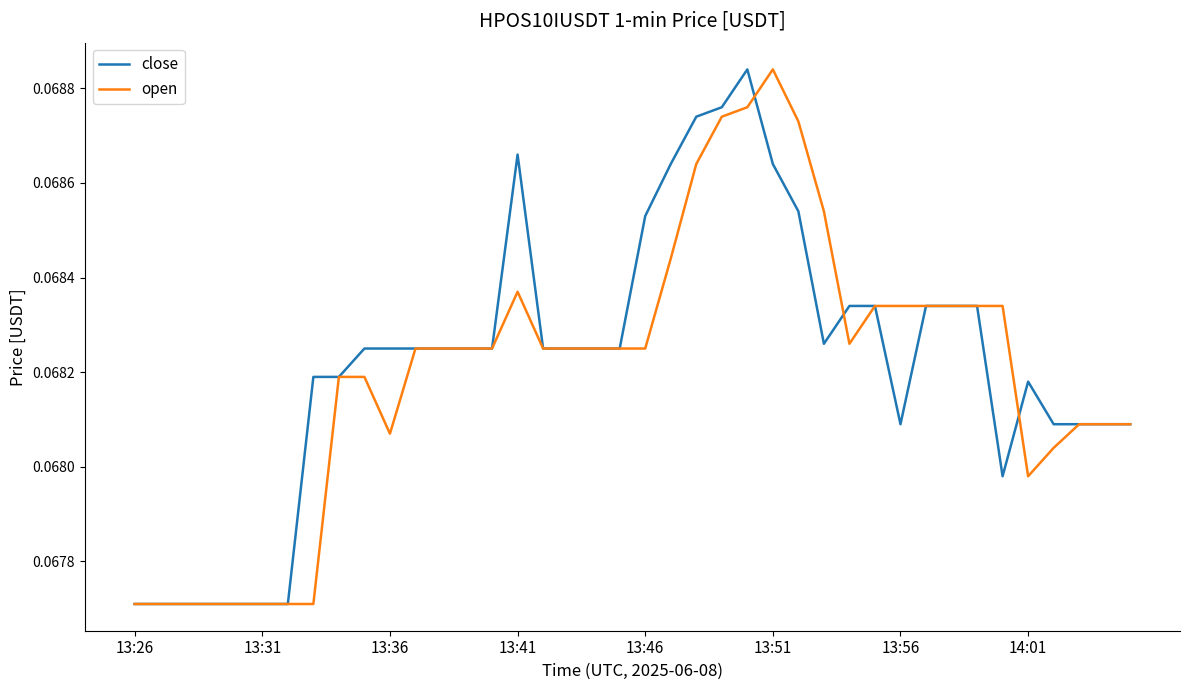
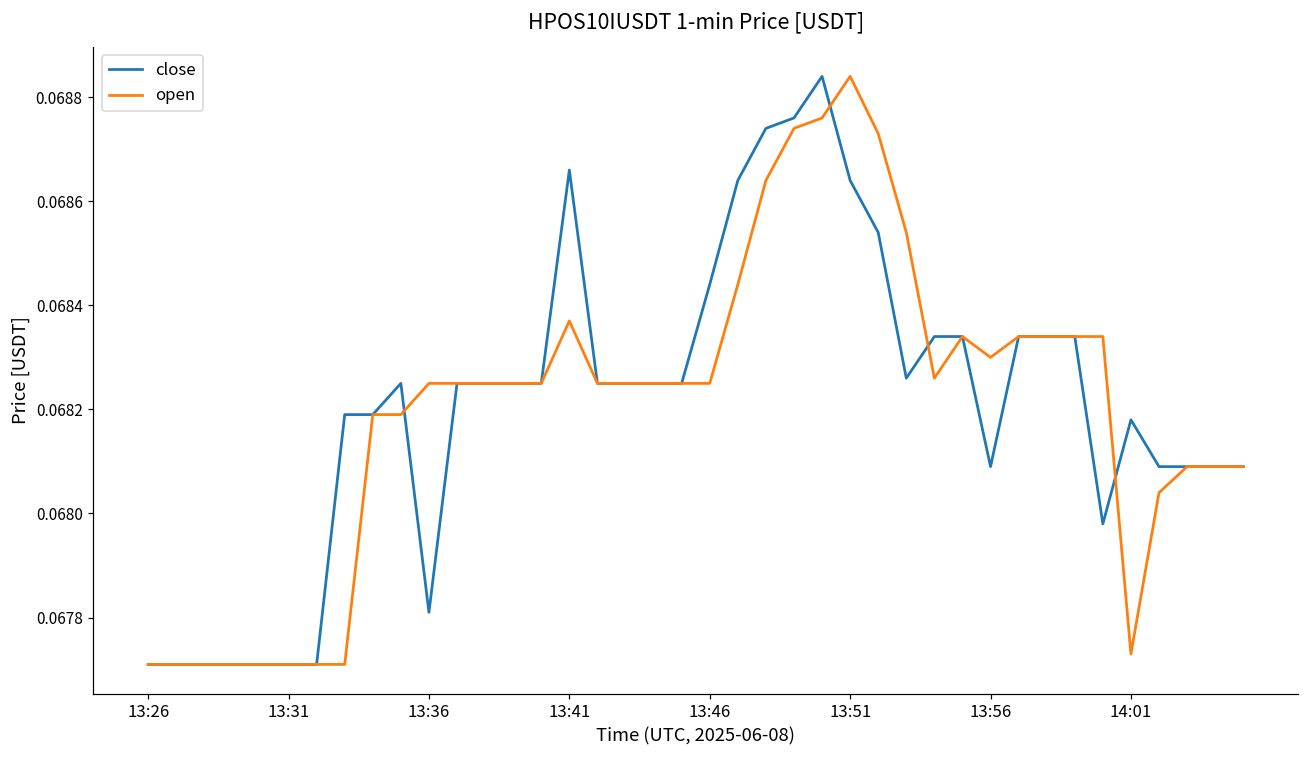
  {
    "close": {
-     "13:36": 0.06825,
+     "13:36": 0.06781,
      "13:41": 0.06866,
-     "13:46": 0.06853,
+     "13:46": 0.06844,
      "13:51": 0.06864,
      "13:56": 0.06809,
      "14:01": 0.06818
    },
    "open": {
-     "13:36": 0.06807,
+     "13:36": 0.06825,
      "13:41": 0.06837,
      "13:46": 0.06825,
      "13:51": 0.06884,
-     "13:56": 0.06834,
-     "14:01": 0.06798
+     "13:56": 0.06830,
+     "14:01": 0.06773
    }
  }
